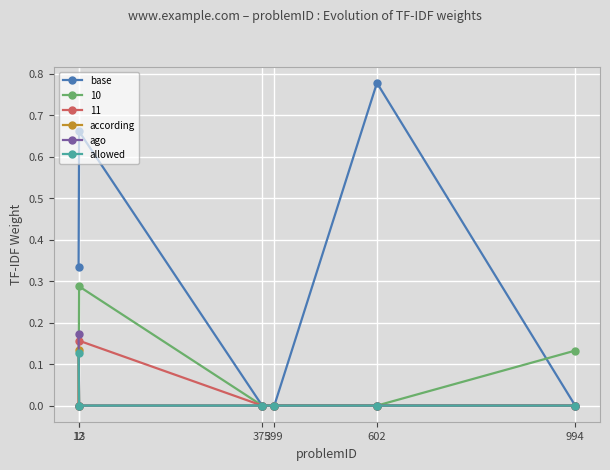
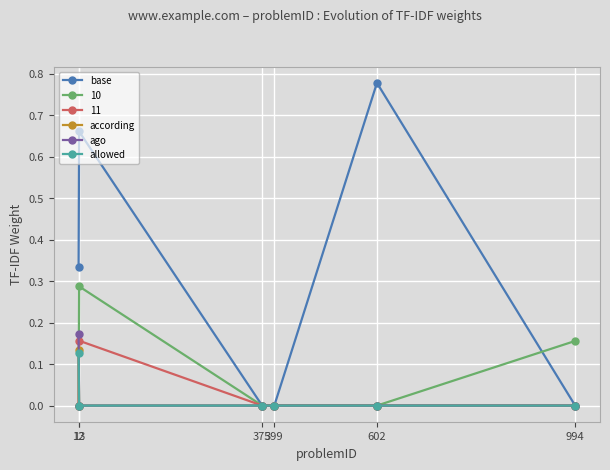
  {
    "10": {
-     "994": 0.13
+     "994": 0.16
    }
  }
